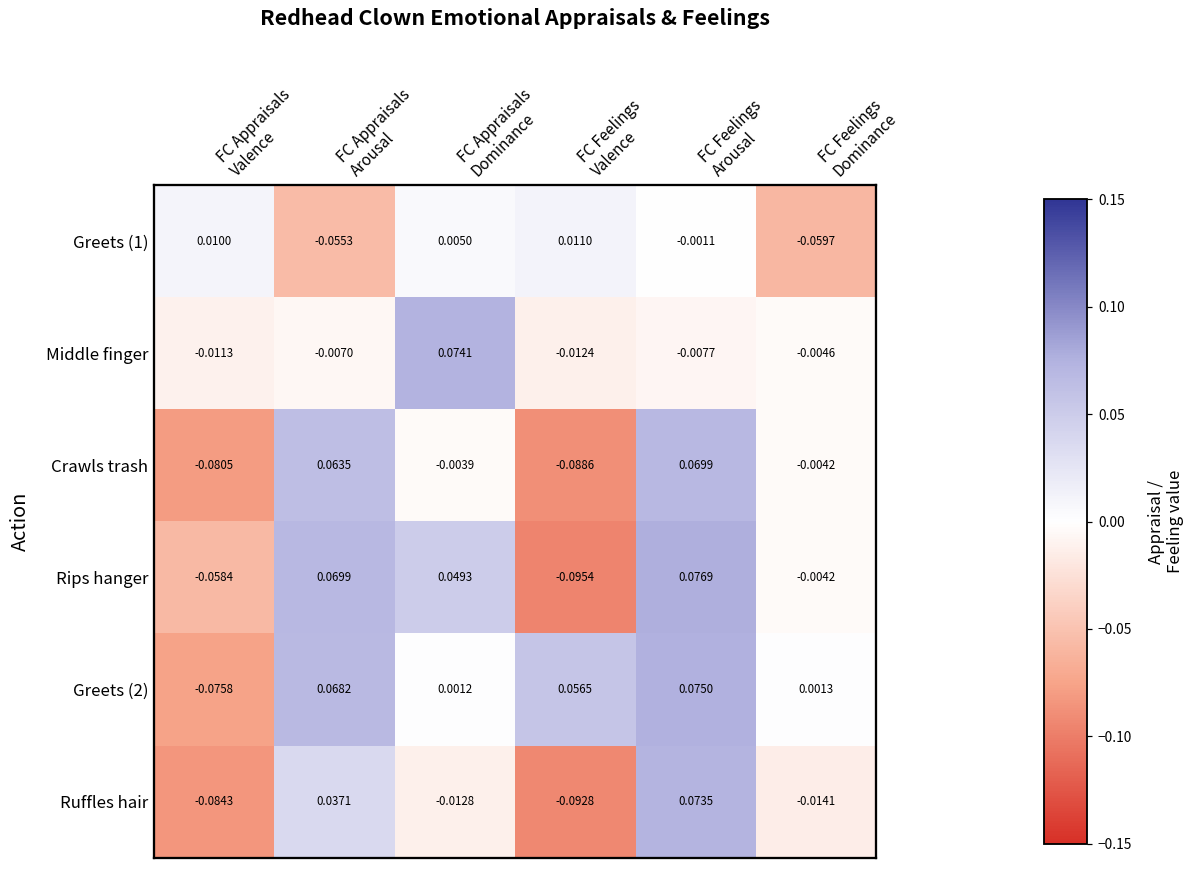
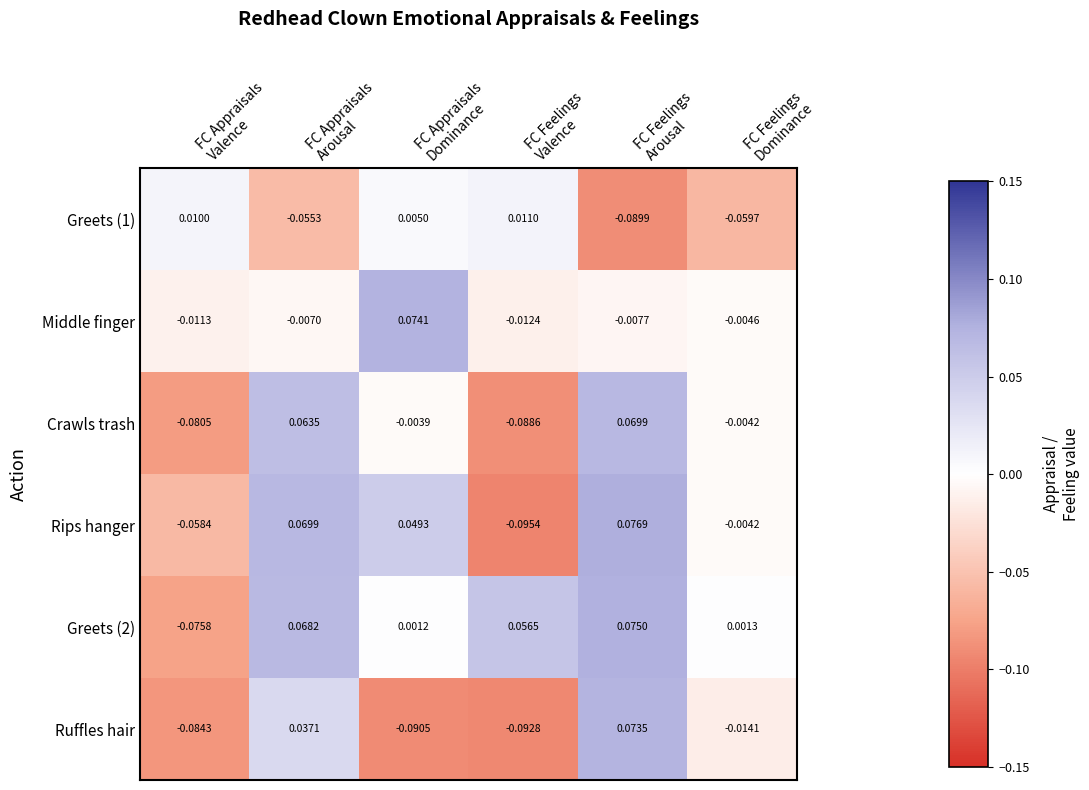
  {
    "Greets (1)": {
      "FC Appraisals Valence": 0.0100,
      "FC Appraisals Arousal": -0.0553,
      "FC Appraisals Dominance": 0.0050,
      "FC Feelings Valence": 0.0110,
-     "FC Feelings Arousal": -0.0011,
+     "FC Feelings Arousal": -0.0899,
      "FC Feelings Dominance": -0.0597
    },
    "Middle finger": {
      "FC Appraisals Valence": -0.0113,
      "FC Appraisals Arousal": -0.0070,
      "FC Appraisals Dominance": 0.0741,
      "FC Feelings Valence": -0.0124,
      "FC Feelings Arousal": -0.0077,
      "FC Feelings Dominance": -0.0046
    },
    "Crawls trash": {
      "FC Appraisals Valence": -0.0805,
      "FC Appraisals Arousal": 0.0635,
      "FC Appraisals Dominance": -0.0039,
      "FC Feelings Valence": -0.0886,
      "FC Feelings Arousal": 0.0699,
      "FC Feelings Dominance": -0.0042
    },
    "Rips hanger": {
      "FC Appraisals Valence": -0.0584,
      "FC Appraisals Arousal": 0.0699,
      "FC Appraisals Dominance": 0.0493,
      "FC Feelings Valence": -0.0954,
      "FC Feelings Arousal": 0.0769,
      "FC Feelings Dominance": -0.0042
    },
    "Greets (2)": {
      "FC Appraisals Valence": -0.0758,
      "FC Appraisals Arousal": 0.0682,
      "FC Appraisals Dominance": 0.0012,
      "FC Feelings Valence": 0.0565,
      "FC Feelings Arousal": 0.0750,
      "FC Feelings Dominance": 0.0013
    },
    "Ruffles hair": {
      "FC Appraisals Valence": -0.0843,
      "FC Appraisals Arousal": 0.0371,
-     "FC Appraisals Dominance": -0.0128,
+     "FC Appraisals Dominance": -0.0905,
      "FC Feelings Valence": -0.0928,
      "FC Feelings Arousal": 0.0735,
      "FC Feelings Dominance": -0.0141
    }
  }
